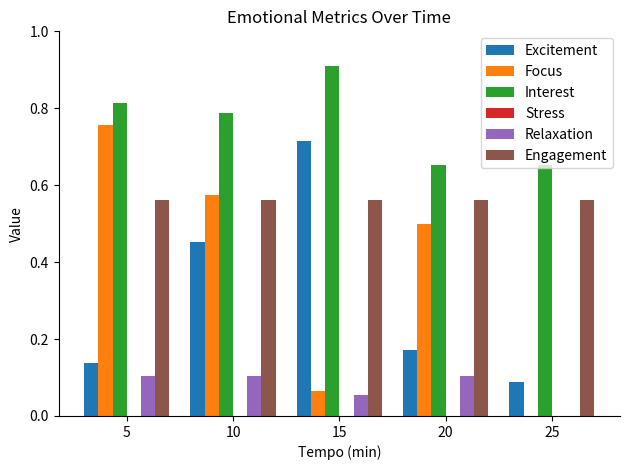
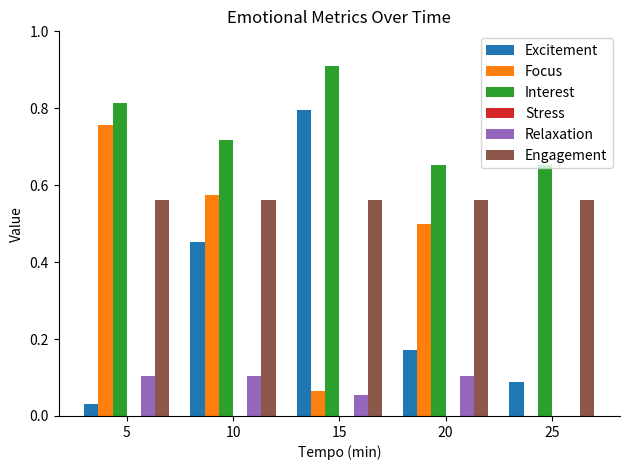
  {
    "Excitement": {
-     "5": 0.14,
+     "5": 0.03,
      "10": 0.45,
-     "15": 0.71,
+     "15": 0.80,
      "20": 0.17,
      "25": 0.09
    },
    "Focus": {
      "5": 0.76,
      "10": 0.58,
      "15": 0.06,
      "20": 0.50,
      "25": 0.00
    },
    "Interest": {
      "5": 0.81,
-     "10": 0.79,
+     "10": 0.72,
      "15": 0.91,
      "20": 0.65
    },
    "Stress": {
      "25": 0.00
    },
    "Relaxation": {
      "5": 0.10,
      "10": 0.10,
      "15": 0.05,
      "20": 0.10,
      "25": 0.00
    },
    "Engagement": {
      "5": 0.56,
      "10": 0.56,
      "15": 0.56,
      "20": 0.56,
      "25": 0.56
    }
  }
